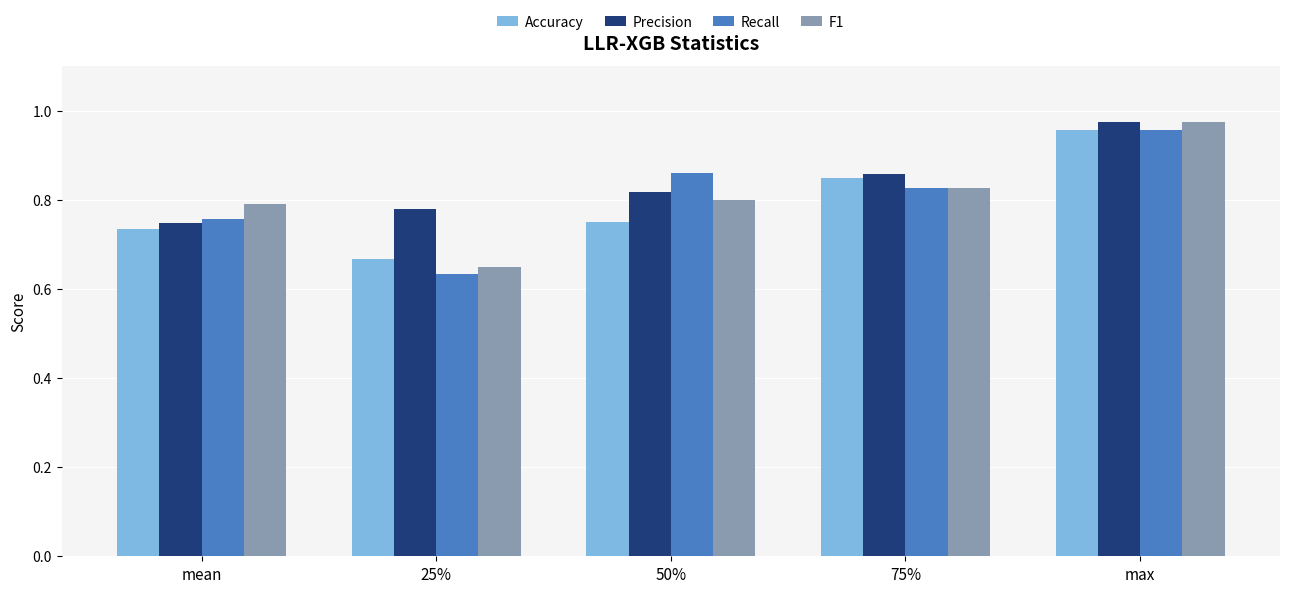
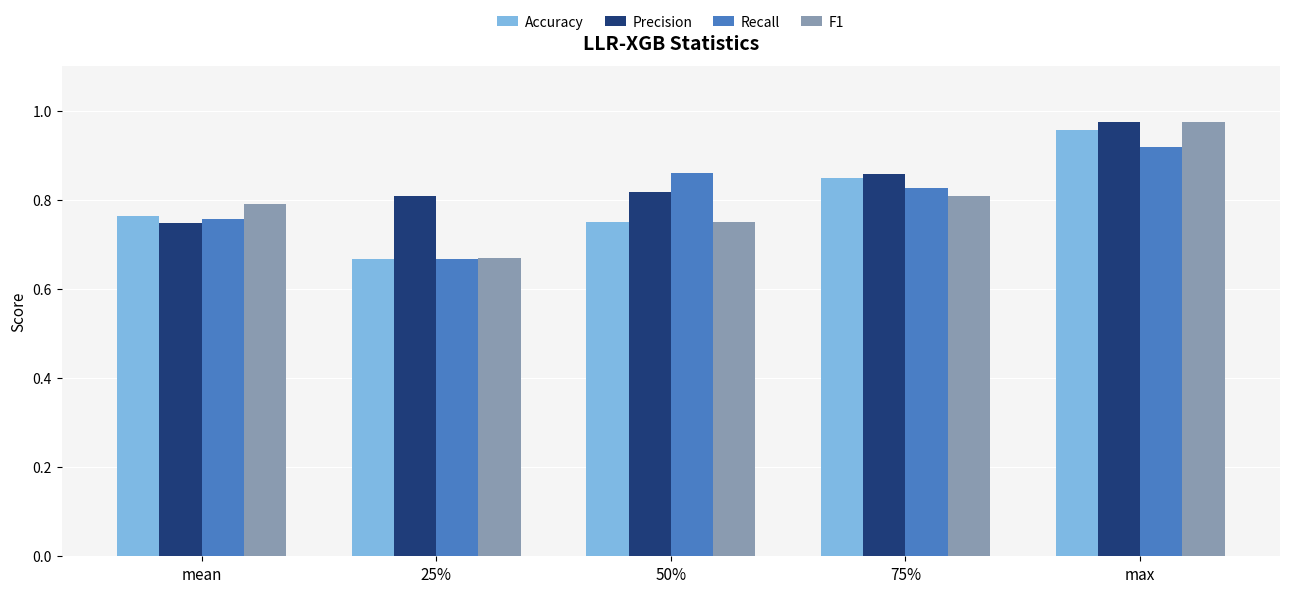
  {
    "Accuracy": {
-     "mean": 0.74,
+     "mean": 0.76,
      "25%": 0.67,
      "50%": 0.75,
      "75%": 0.85,
      "max": 0.96
    },
    "Precision": {
      "mean": 0.75,
-     "25%": 0.78,
+     "25%": 0.81,
      "50%": 0.82,
      "75%": 0.86,
      "max": 0.98
    },
    "Recall": {
      "mean": 0.76,
-     "25%": 0.63,
+     "25%": 0.67,
      "50%": 0.86,
      "75%": 0.83,
-     "max": 0.96
+     "max": 0.92
    },
    "F1": {
      "mean": 0.79,
-     "25%": 0.65,
-     "50%": 0.80,
-     "75%": 0.83,
+     "25%": 0.67,
+     "50%": 0.75,
+     "75%": 0.81,
      "max": 0.97
    }
  }
